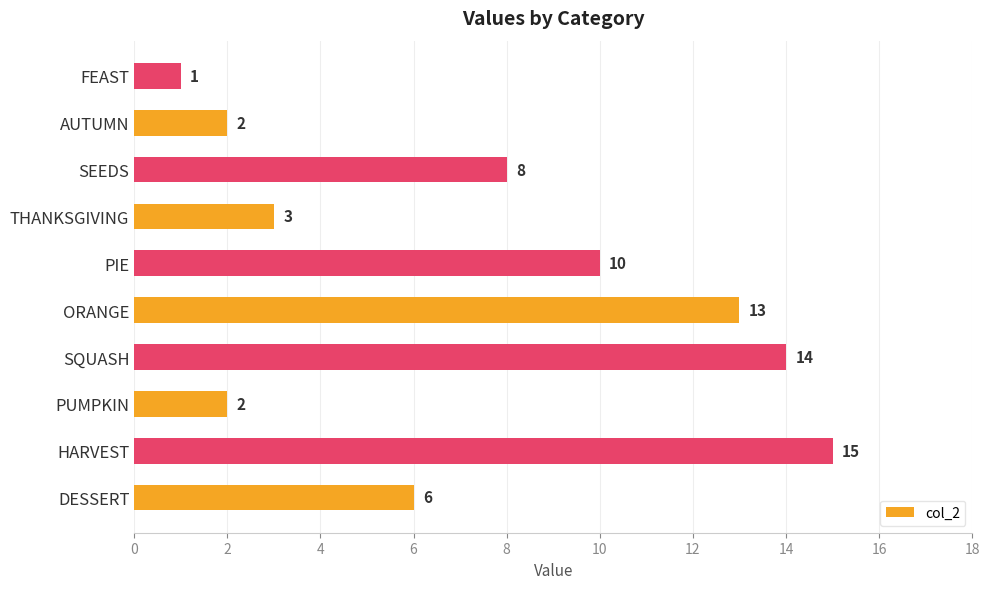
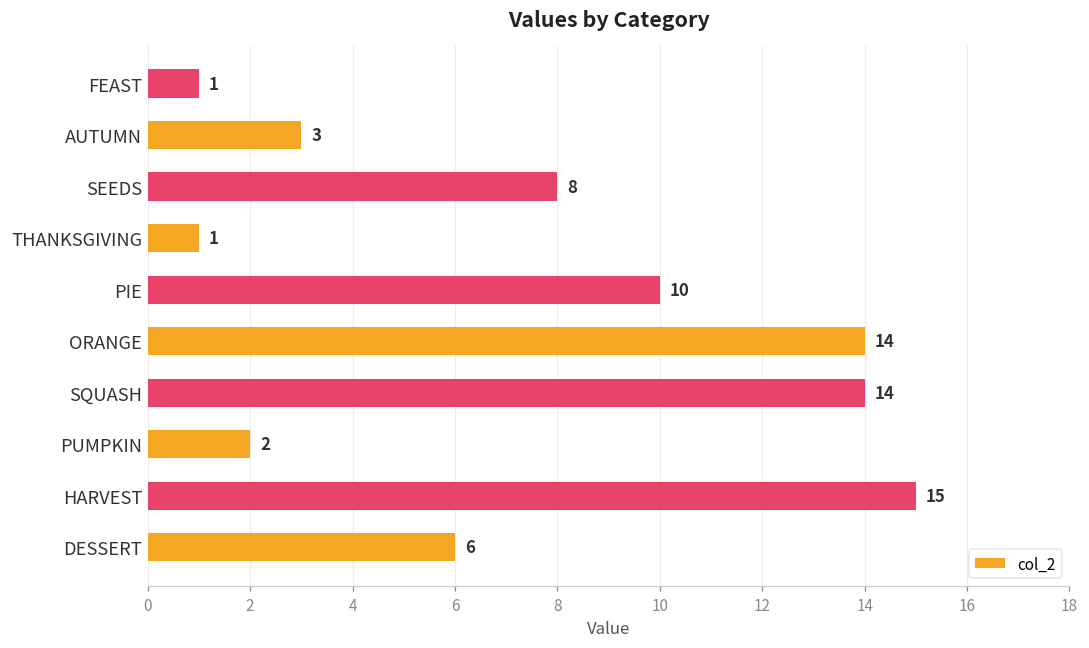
  {
    "FEAST": 1,
-   "AUTUMN": 2,
+   "AUTUMN": 3,
    "SEEDS": 8,
-   "THANKSGIVING": 3,
+   "THANKSGIVING": 1,
    "PIE": 10,
-   "ORANGE": 13,
+   "ORANGE": 14,
    "SQUASH": 14,
    "PUMPKIN": 2,
    "HARVEST": 15,
    "DESSERT": 6
  }
